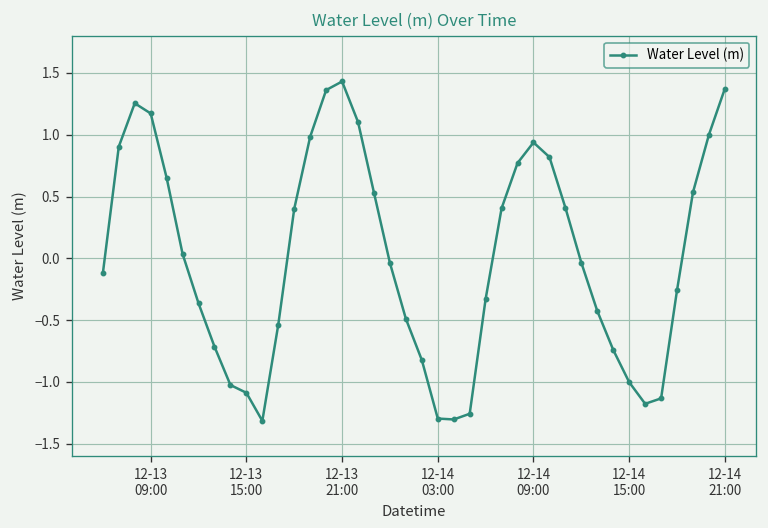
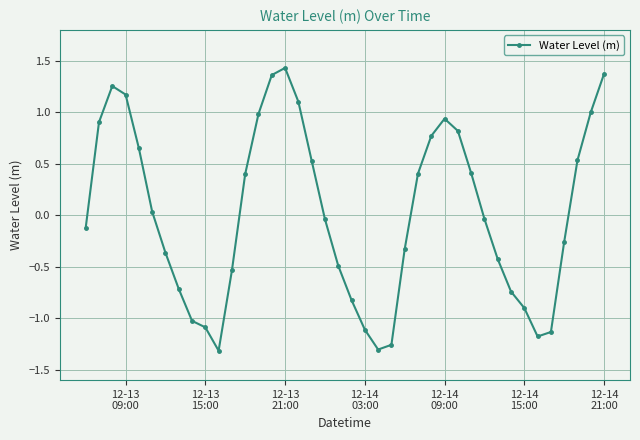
  {
    "12-13 09:00": 1.17,
    "12-13 15:00": -1.09,
    "12-13 21:00": 1.43,
-   "12-14 03:00": -1.30,
+   "12-14 03:00": -1.11,
    "12-14 09:00": 0.94,
-   "12-14 15:00": -1.00,
+   "12-14 15:00": -0.90,
    "12-14 21:00": 1.37
  }
